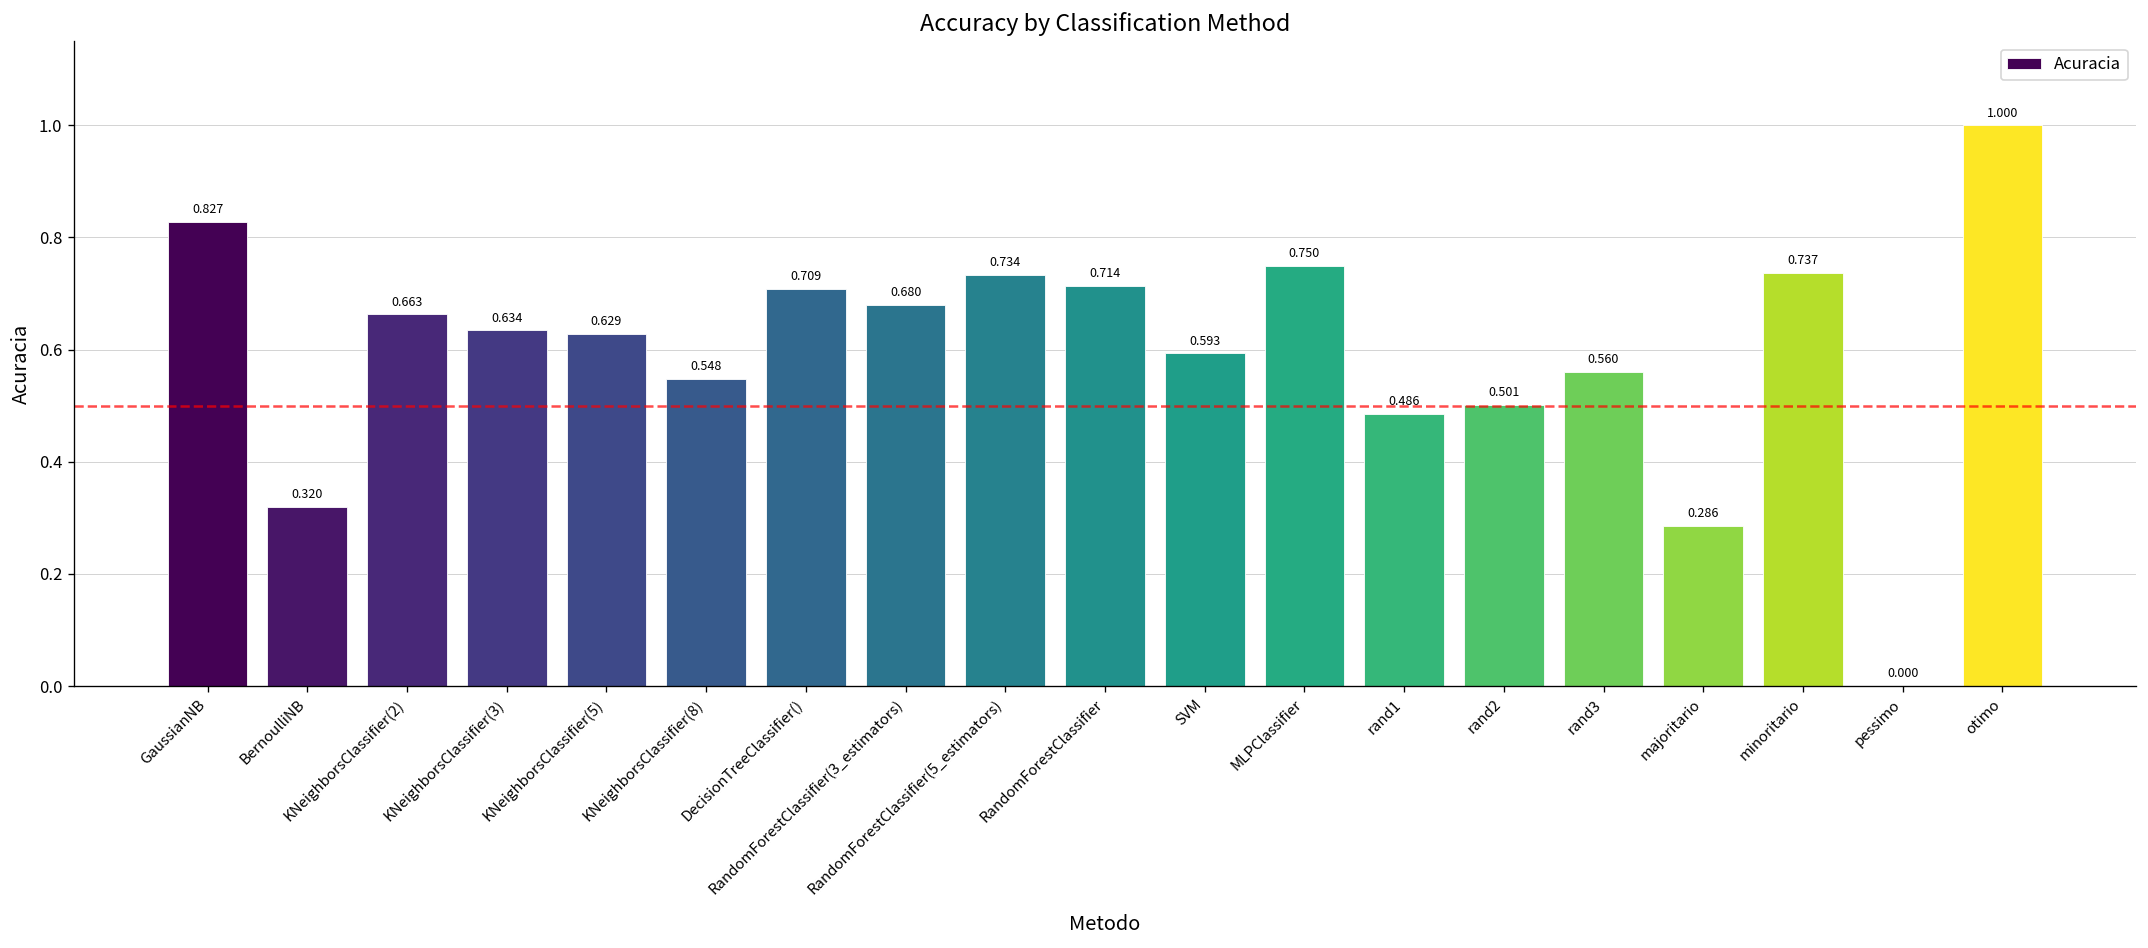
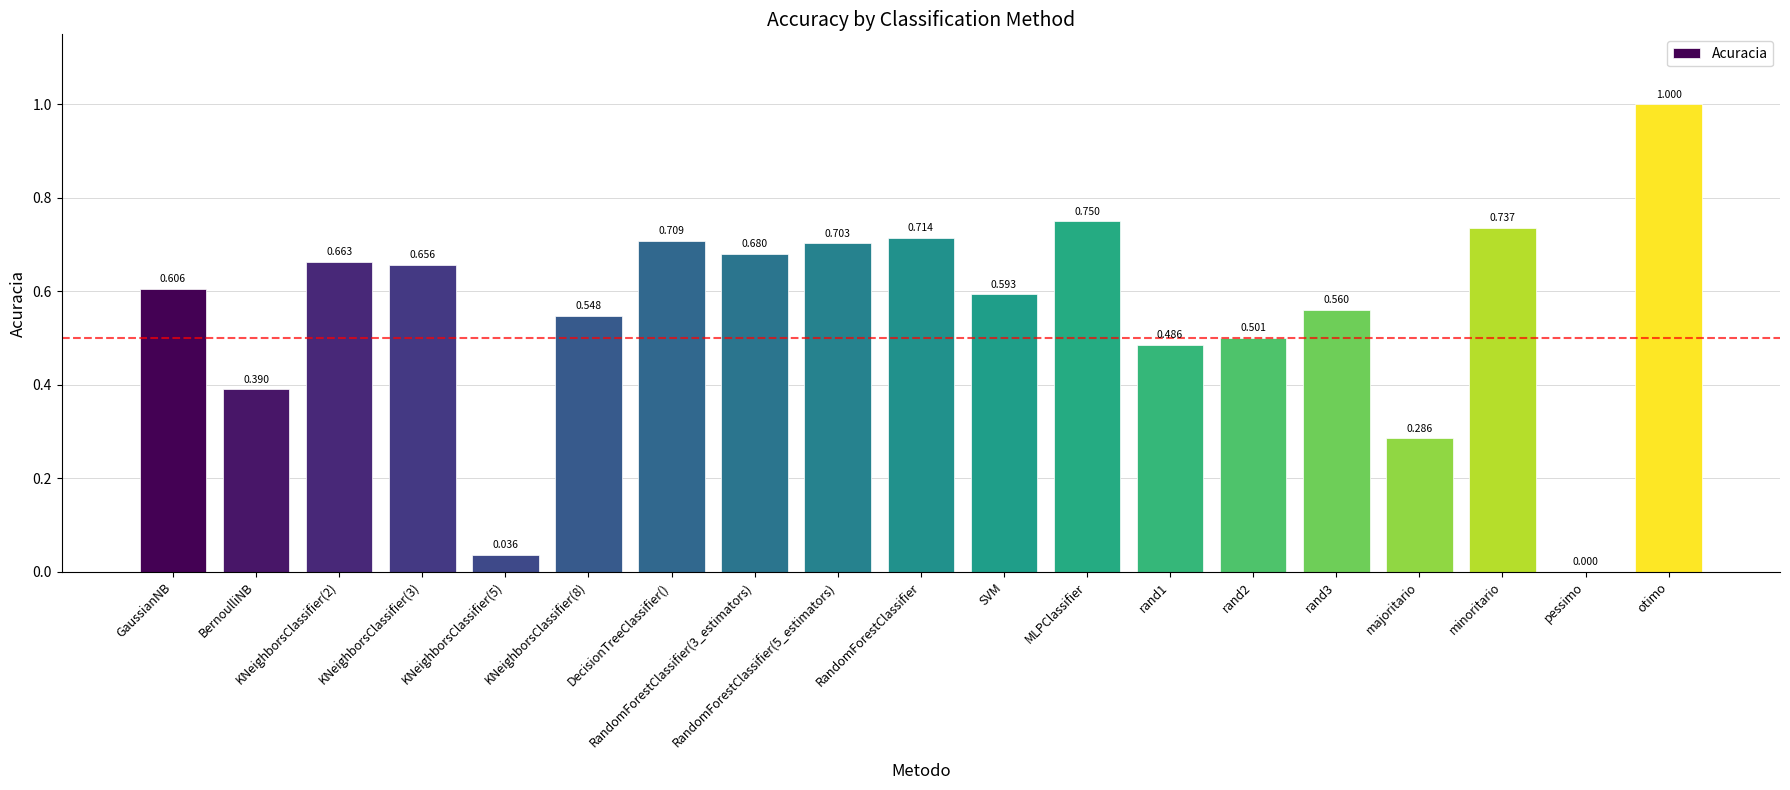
  {
-   "GaussianNB": 0.827,
-   "BernoulliNB": 0.320,
+   "GaussianNB": 0.606,
+   "BernoulliNB": 0.390,
    "KNeighborsClassifier(2)": 0.663,
-   "KNeighborsClassifier(3)": 0.634,
-   "KNeighborsClassifier(5)": 0.629,
+   "KNeighborsClassifier(3)": 0.656,
+   "KNeighborsClassifier(5)": 0.036,
    "KNeighborsClassifier(8)": 0.548,
    "DecisionTreeClassifier()": 0.709,
    "RandomForestClassifier(3_estimators)": 0.680,
-   "RandomForestClassifier(5_estimators)": 0.734,
+   "RandomForestClassifier(5_estimators)": 0.703,
    "RandomForestClassifier": 0.714,
    "SVM": 0.593,
    "MLPClassifier": 0.750,
    "rand1": 0.486,
    "rand2": 0.501,
    "rand3": 0.560,
    "majoritario": 0.286,
    "minoritario": 0.737,
    "pessimo": 0.000,
    "otimo": 1.000
  }
